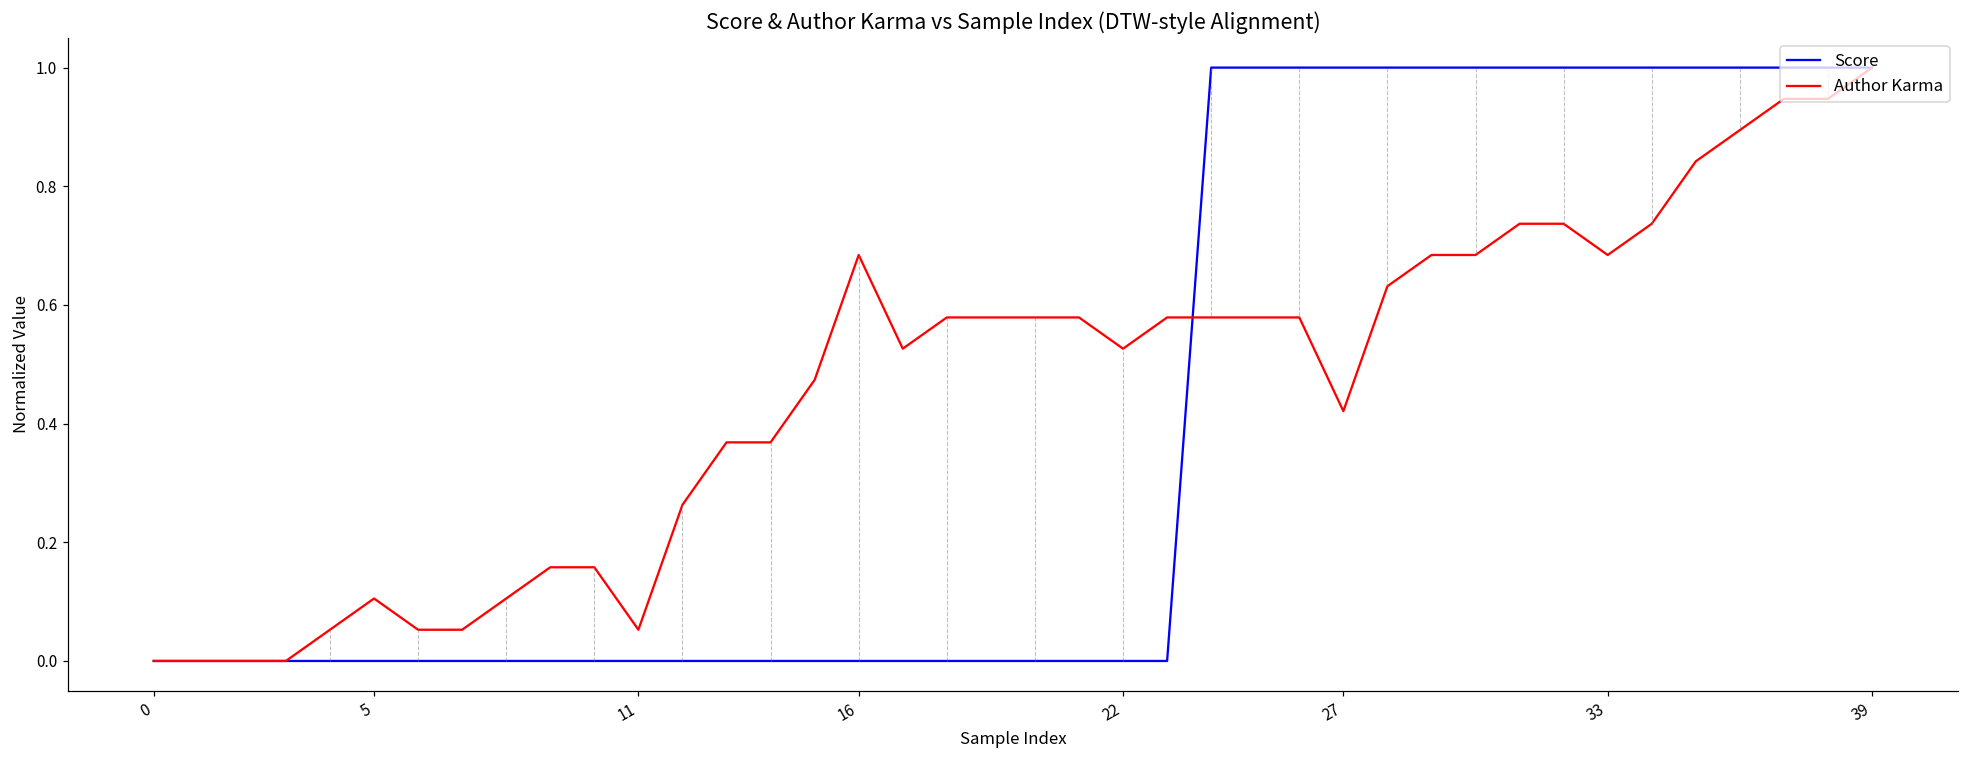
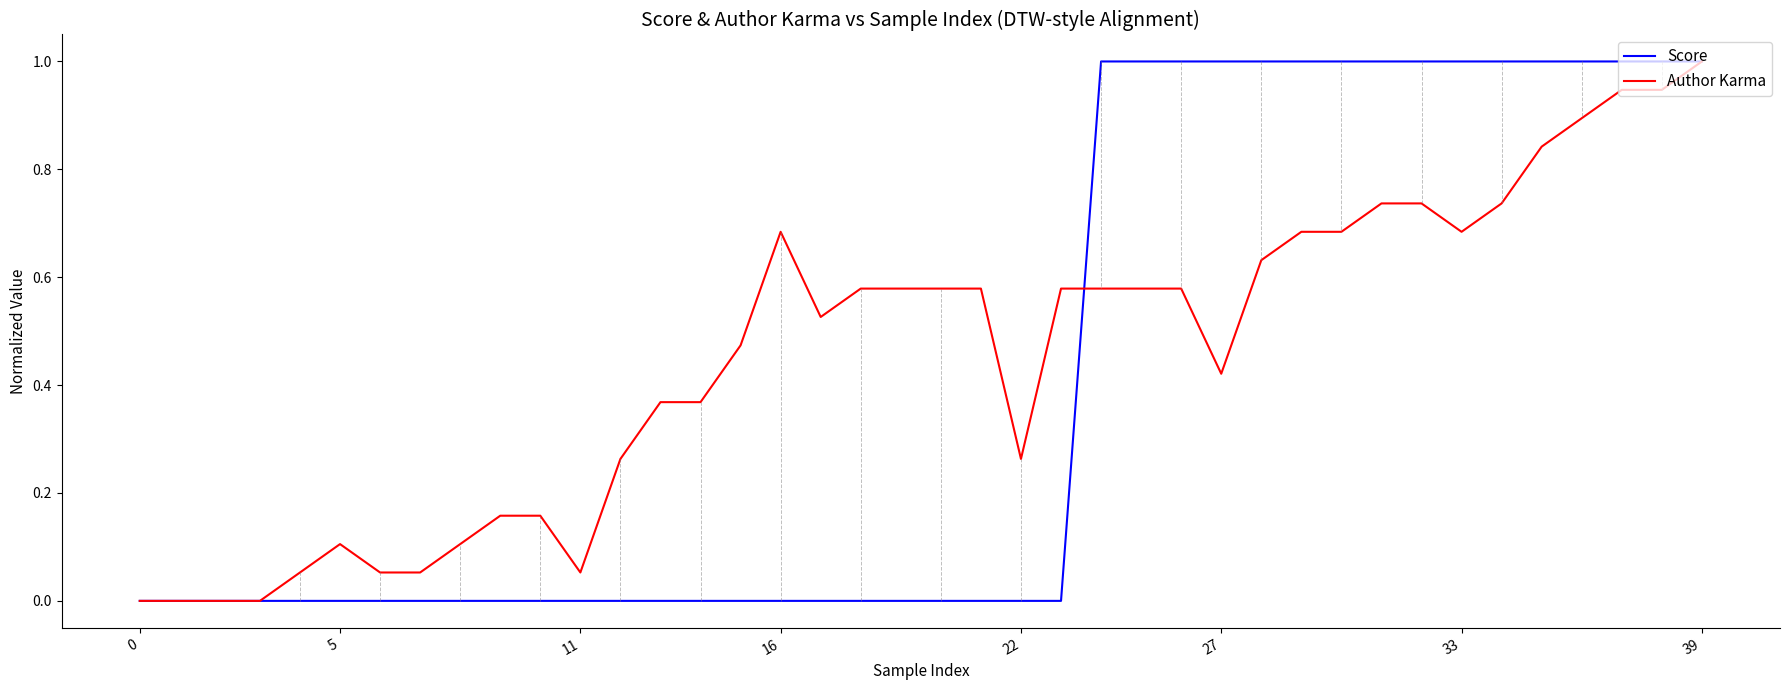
  {
    "Score": {
      "5": 0.00,
      "11": 0.00,
      "27": 1.00,
      "33": 1.00
    },
    "Author Karma": {
      "5": 0.11,
      "11": 0.05,
-     "22": 0.53,
+     "22": 0.26,
      "27": 0.42,
      "33": 0.68
    }
  }
